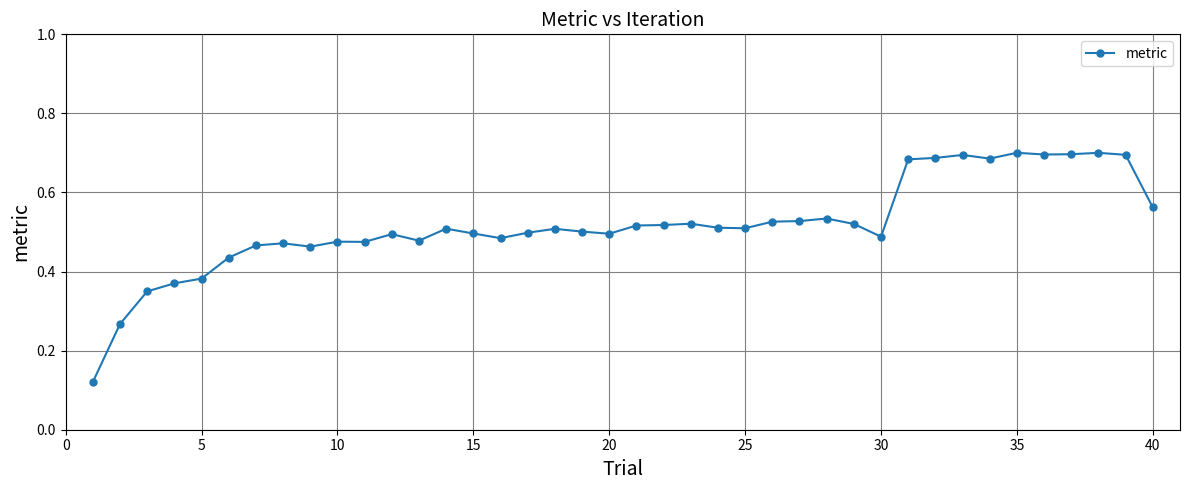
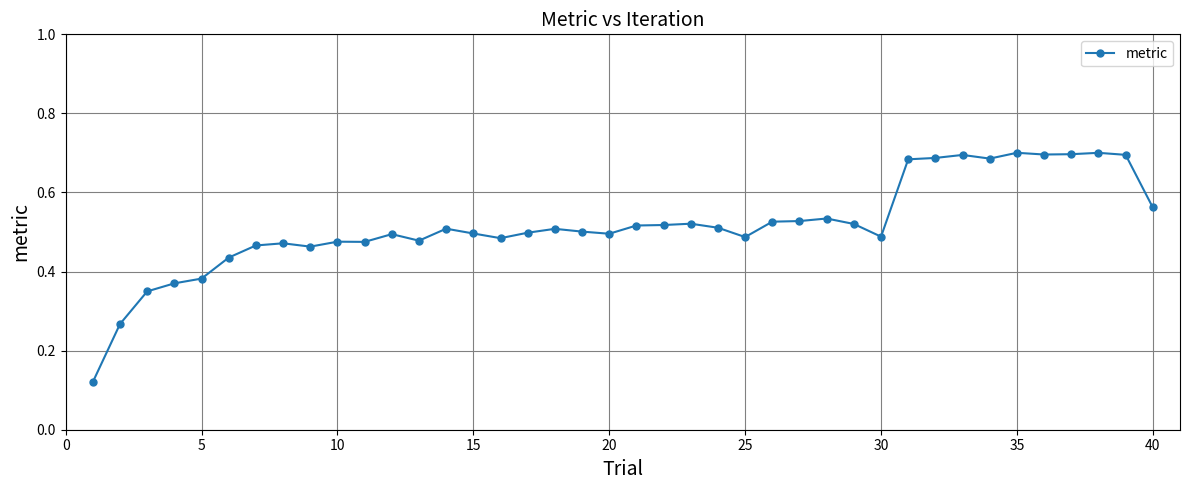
  {
    "5": 0.38,
    "10": 0.48,
    "15": 0.50,
    "20": 0.50,
-   "25": 0.51,
+   "25": 0.49,
    "30": 0.49,
    "35": 0.70,
    "40": 0.56
  }
